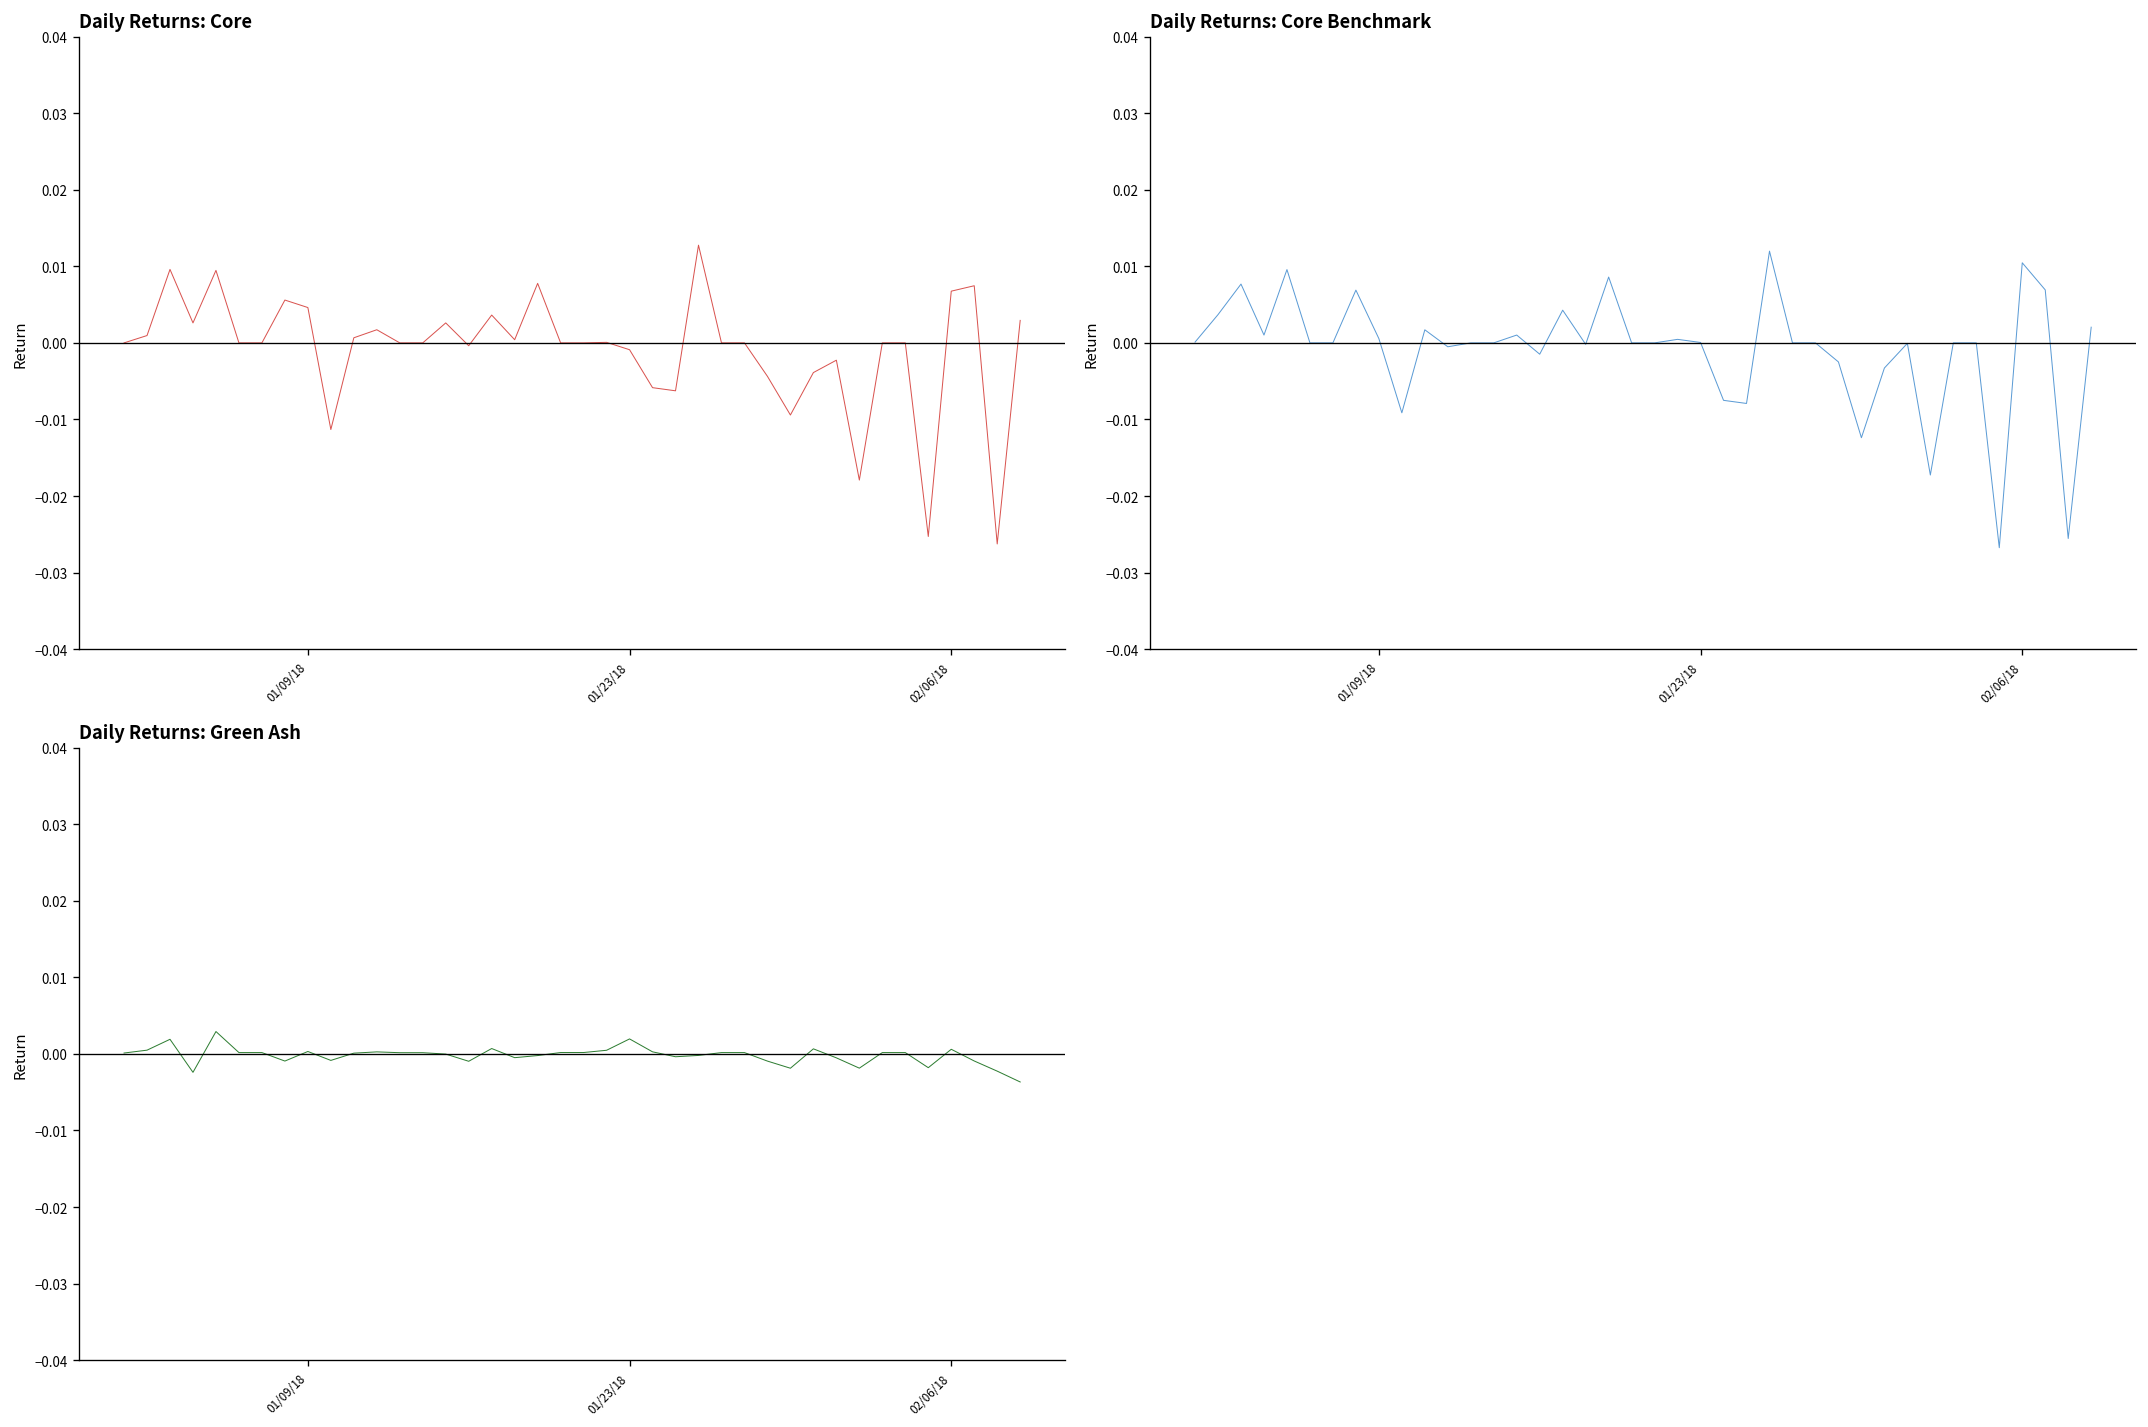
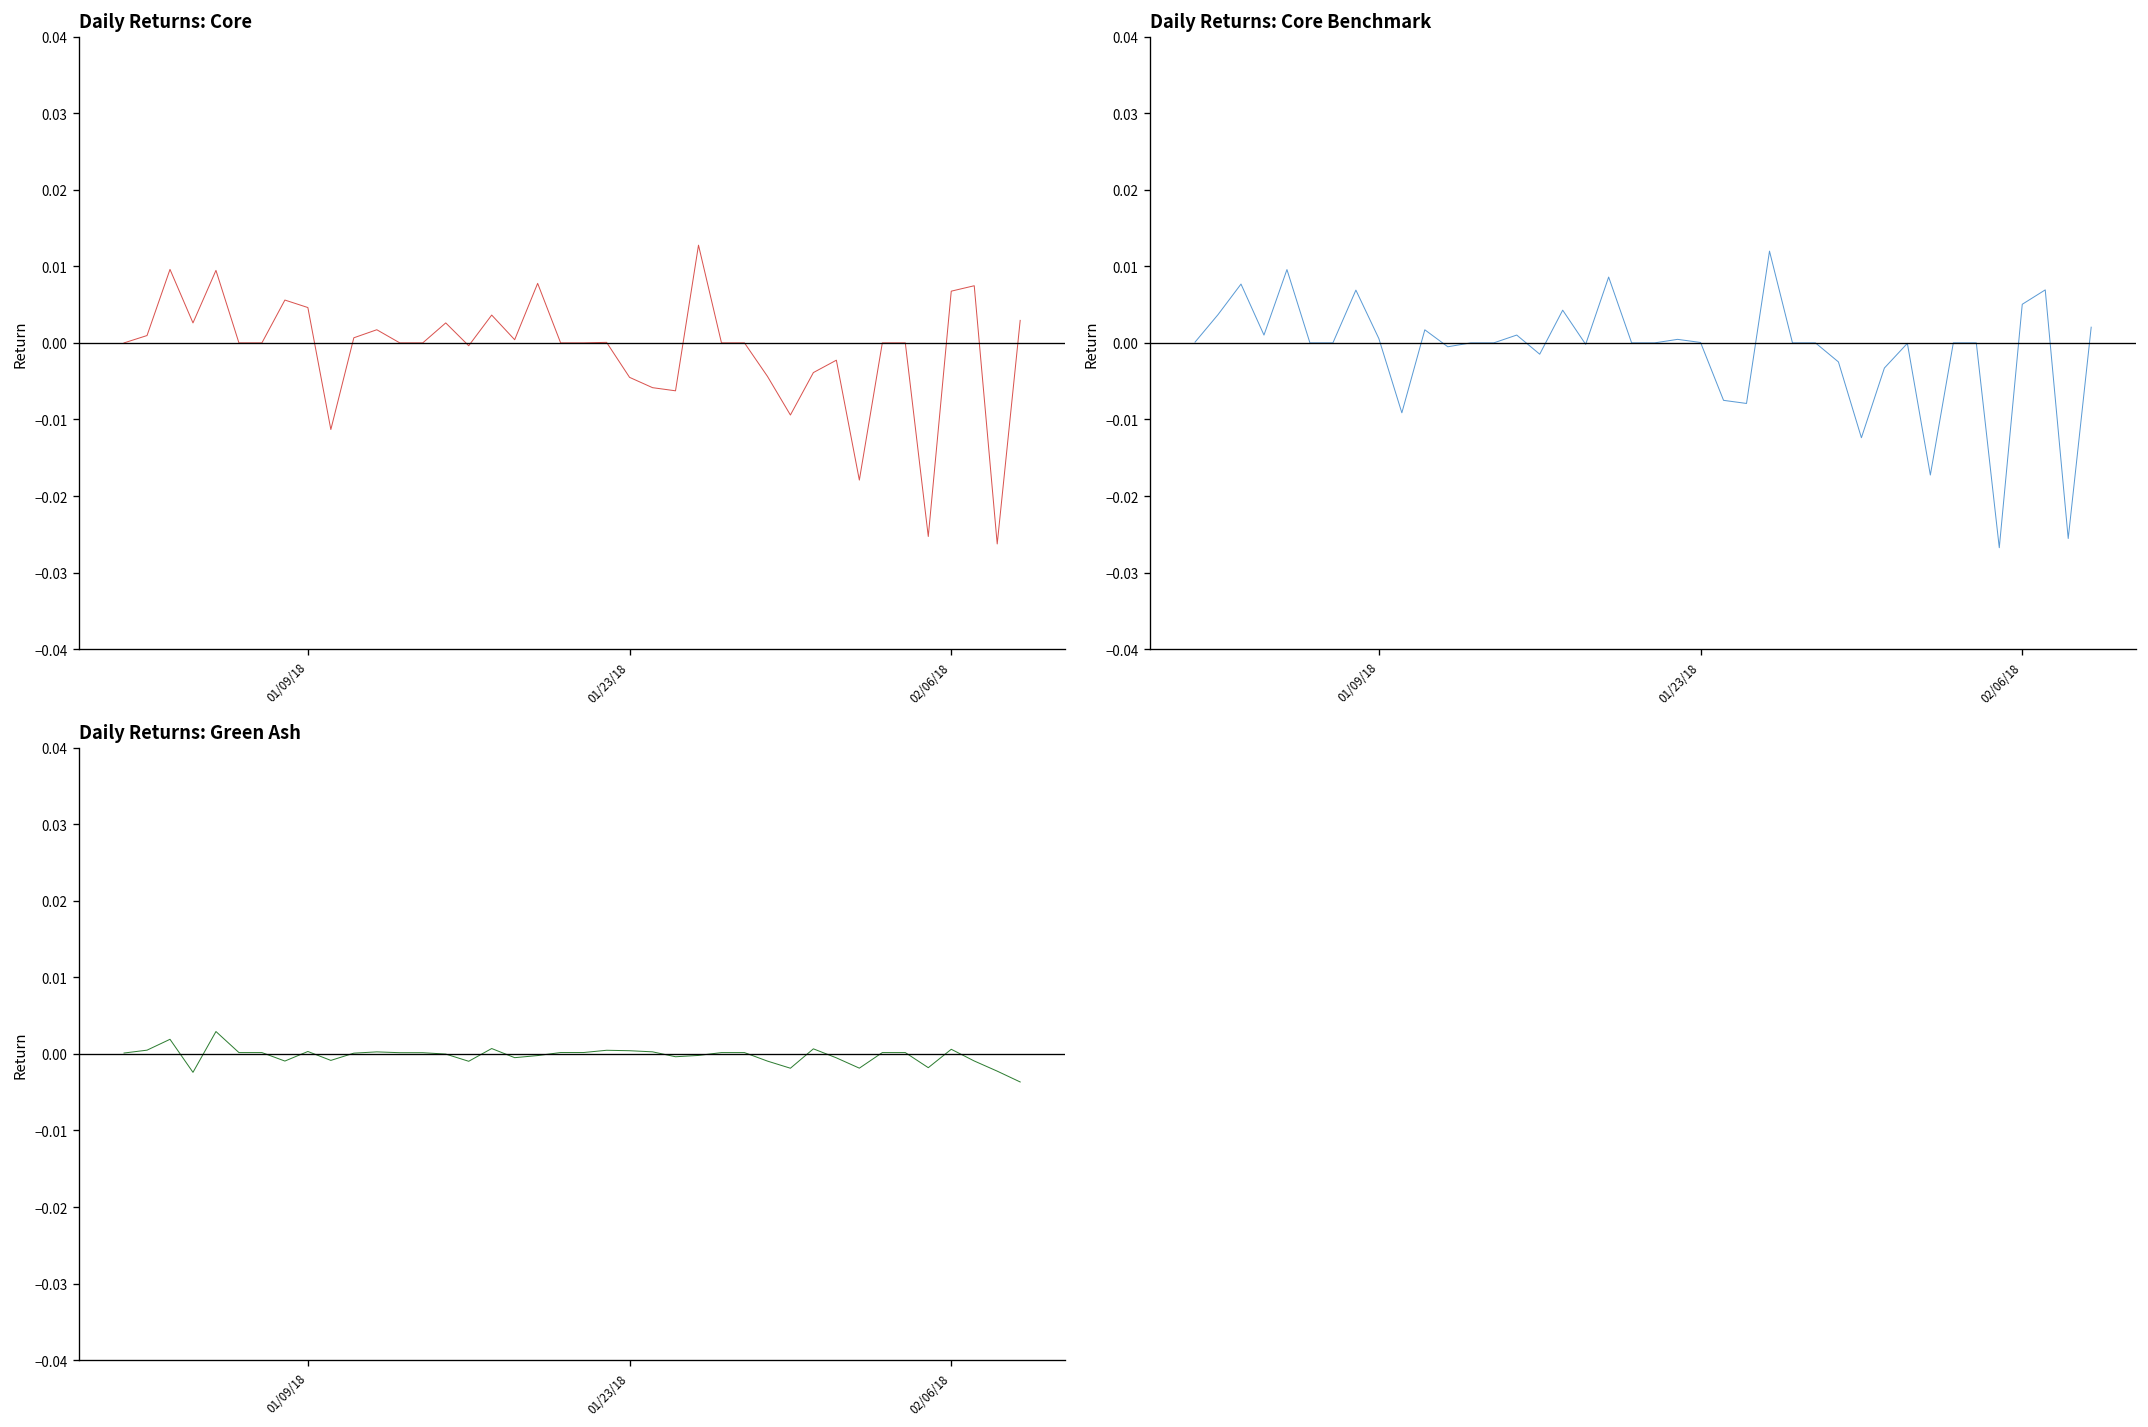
  {
    "Daily Returns: Core": {
      "01/09/18": 0.005,
-     "01/23/18": -0.001,
+     "01/23/18": -0.005,
      "02/06/18": 0.007
    },
    "Daily Returns: Core Benchmark": {
      "01/09/18": 0.001,
      "01/23/18": 0.000,
-     "02/06/18": 0.010
+     "02/06/18": 0.005
    },
    "Daily Returns: Green Ash": {
      "01/09/18": 0.000,
-     "01/23/18": 0.002,
+     "01/23/18": 0.000,
      "02/06/18": 0.001
    }
  }
